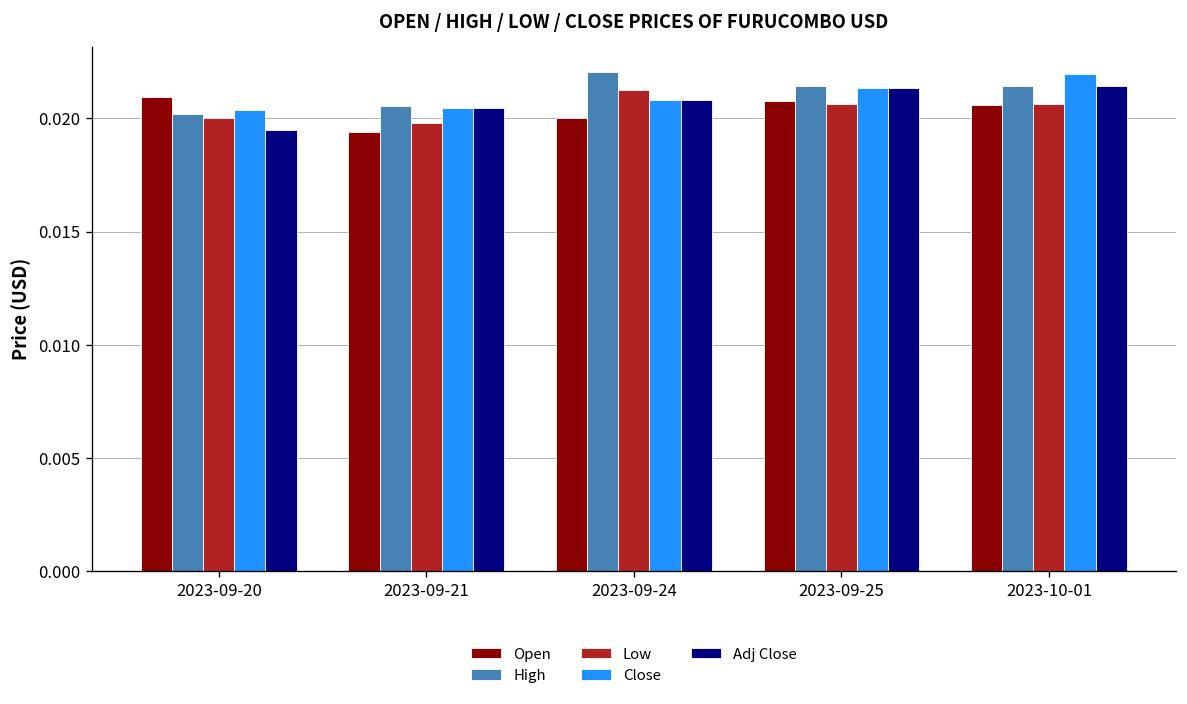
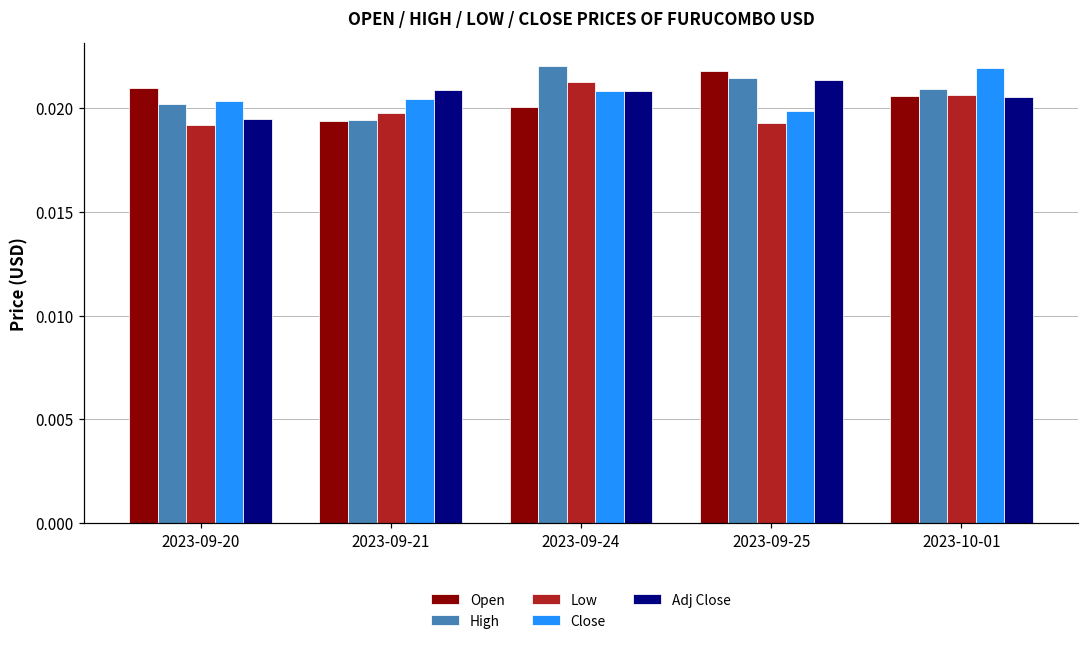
  {
    "Open": {
      "2023-09-20": 0.0210,
      "2023-09-21": 0.0194,
      "2023-09-24": 0.0200,
-     "2023-09-25": 0.0208,
+     "2023-09-25": 0.0218,
      "2023-10-01": 0.0206
    },
    "High": {
      "2023-09-20": 0.0202,
-     "2023-09-21": 0.0205,
+     "2023-09-21": 0.0195,
      "2023-09-24": 0.0220,
      "2023-09-25": 0.0214,
-     "2023-10-01": 0.0214
+     "2023-10-01": 0.0209
    },
    "Low": {
-     "2023-09-20": 0.0200,
+     "2023-09-20": 0.0192,
      "2023-09-21": 0.0198,
      "2023-09-24": 0.0213,
-     "2023-09-25": 0.0206,
+     "2023-09-25": 0.0193,
      "2023-10-01": 0.0206
    },
    "Close": {
      "2023-09-20": 0.0204,
      "2023-09-21": 0.0205,
      "2023-09-24": 0.0208,
-     "2023-09-25": 0.0213,
+     "2023-09-25": 0.0199,
      "2023-10-01": 0.0220
    },
    "Adj Close": {
      "2023-09-20": 0.0195,
-     "2023-09-21": 0.0205,
+     "2023-09-21": 0.0209,
      "2023-09-24": 0.0208,
      "2023-09-25": 0.0213,
-     "2023-10-01": 0.0214
+     "2023-10-01": 0.0206
    }
  }
